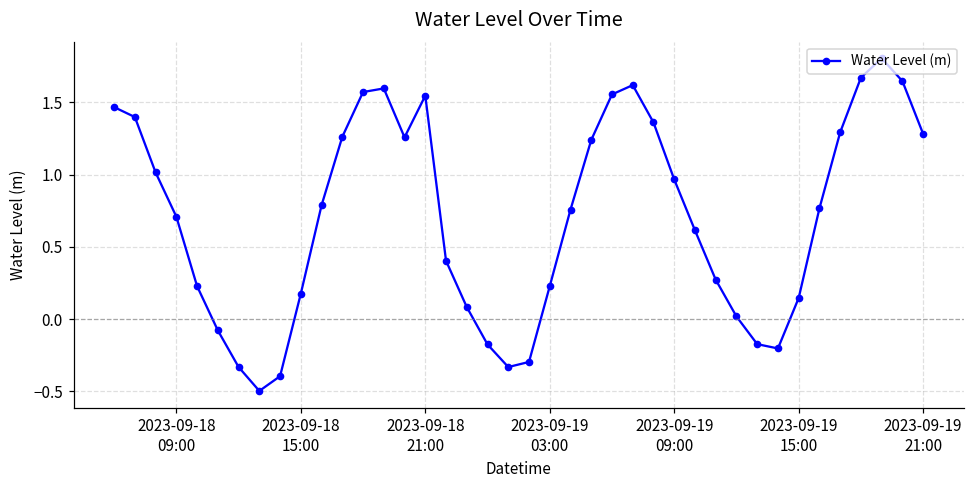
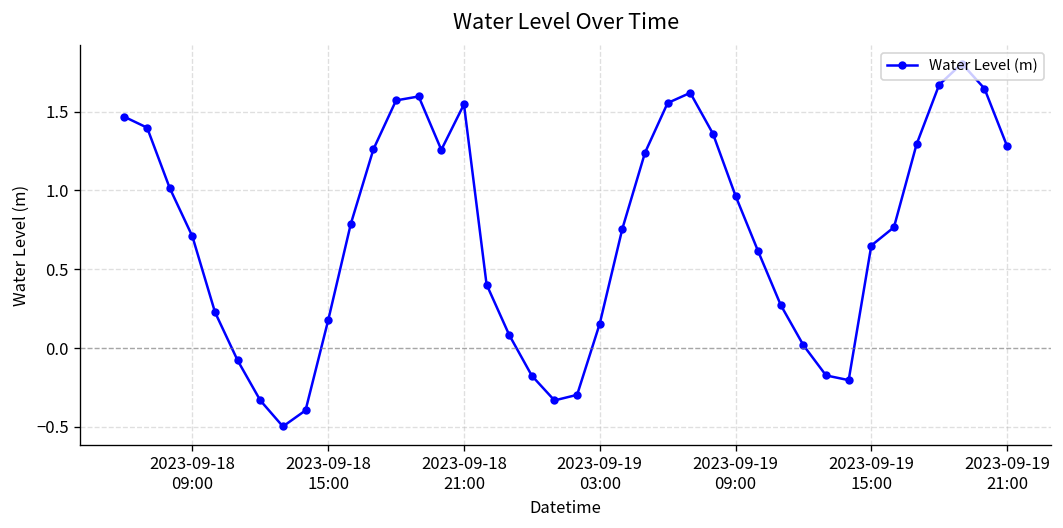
  {
    "2023-09-18 09:00": 0.71,
    "2023-09-18 15:00": 0.18,
    "2023-09-18 21:00": 1.55,
-   "2023-09-19 03:00": 0.23,
+   "2023-09-19 03:00": 0.15,
    "2023-09-19 09:00": 0.97,
-   "2023-09-19 15:00": 0.15,
+   "2023-09-19 15:00": 0.65,
    "2023-09-19 21:00": 1.28
  }
